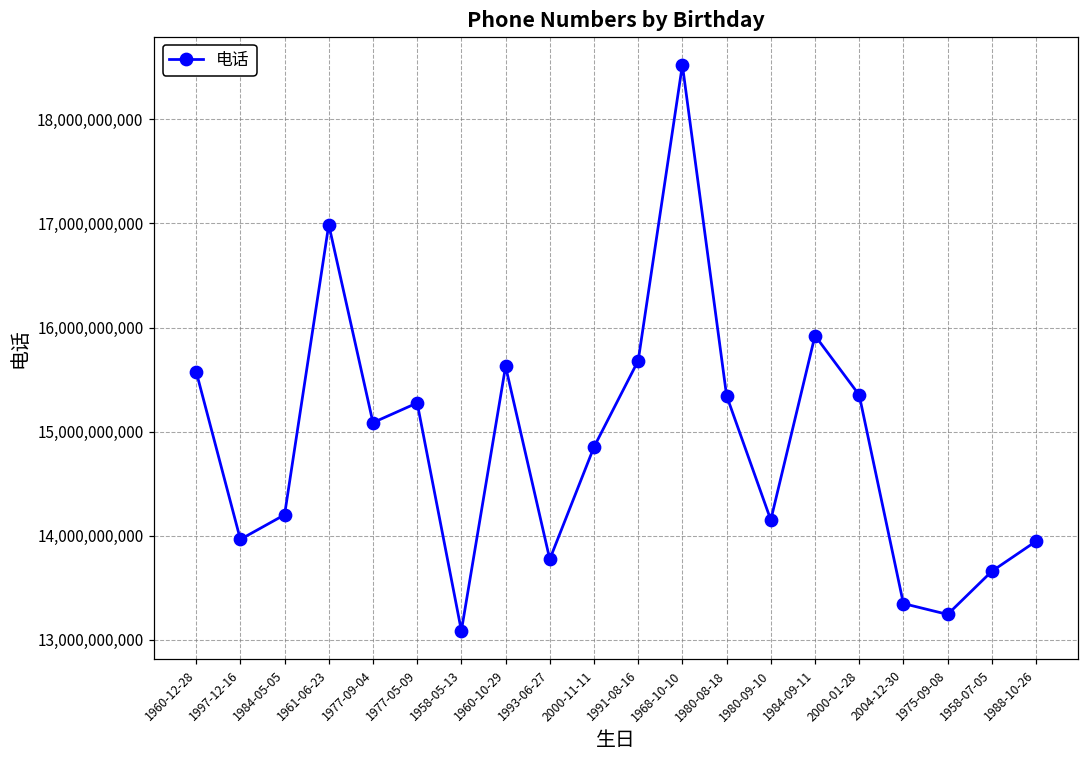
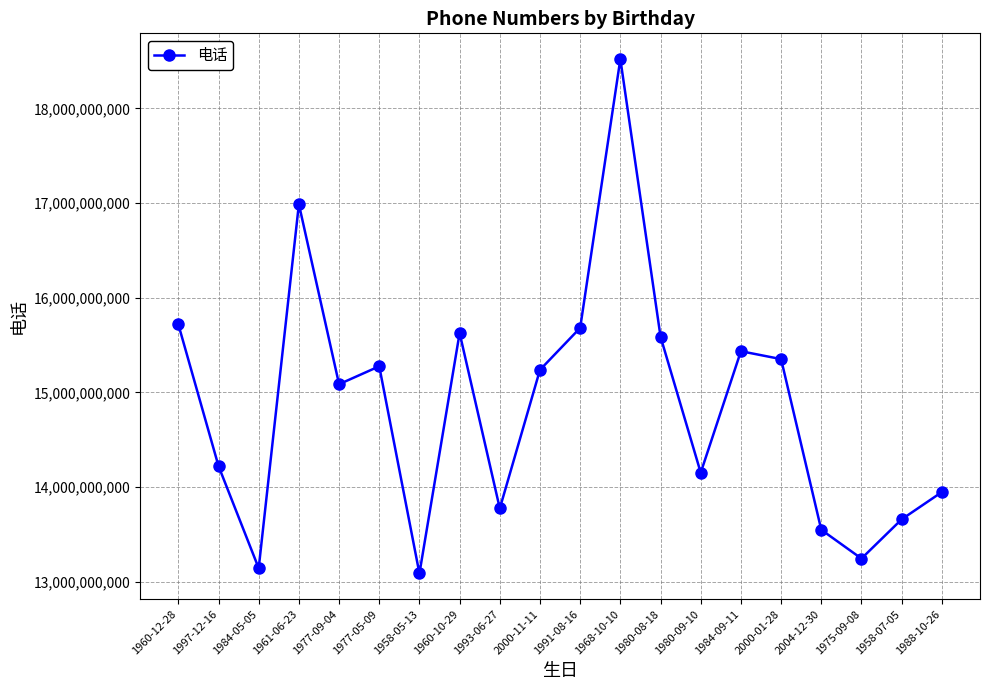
  {
-   "1960-12-28": "15,600,000,000",
-   "1997-12-16": "14,000,000,000",
-   "1984-05-05": "14,200,000,000",
+   "1960-12-28": "15,700,000,000",
+   "1997-12-16": "14,200,000,000",
+   "1984-05-05": "13,100,000,000",
    "1961-06-23": "17,000,000,000",
    "1977-09-04": "15,100,000,000",
    "1977-05-09": "15,300,000,000",
    "1958-05-13": "13,100,000,000",
    "1960-10-29": "15,600,000,000",
    "1993-06-27": "13,800,000,000",
-   "2000-11-11": "14,900,000,000",
+   "2000-11-11": "15,200,000,000",
    "1991-08-16": "15,700,000,000",
    "1968-10-10": "18,500,000,000",
-   "1980-08-18": "15,300,000,000",
+   "1980-08-18": "15,600,000,000",
    "1980-09-10": "14,200,000,000",
-   "1984-09-11": "15,900,000,000",
+   "1984-09-11": "15,400,000,000",
    "2000-01-28": "15,400,000,000",
-   "2004-12-30": "13,300,000,000",
+   "2004-12-30": "13,500,000,000",
    "1975-09-08": "13,200,000,000",
    "1958-07-05": "13,700,000,000",
    "1988-10-26": "13,900,000,000"
  }
